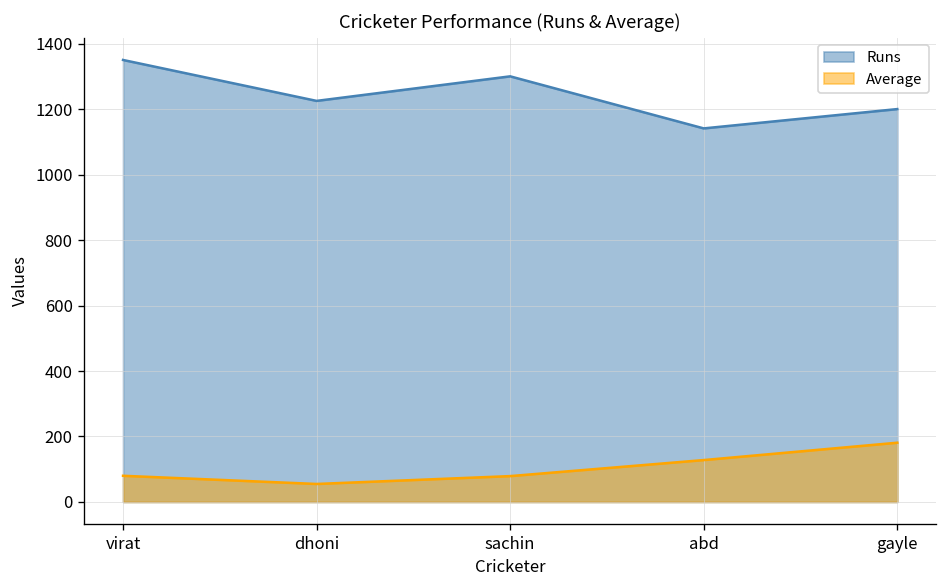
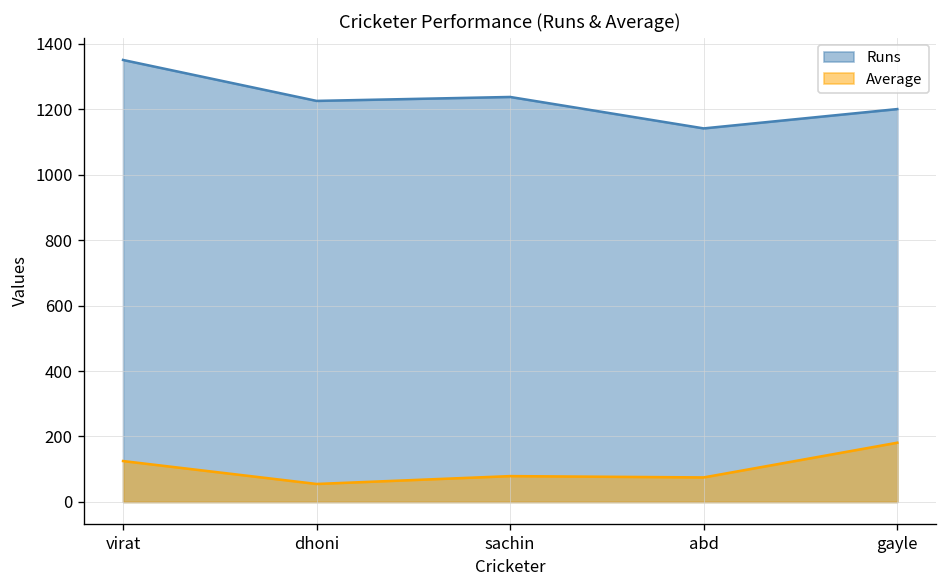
  {
    "Runs": {
      "virat": 1350,
      "dhoni": 1230,
-     "sachin": 1300,
+     "sachin": 1240,
      "abd": 1140,
      "gayle": 1200
    },
    "Average": {
-     "virat": 80,
+     "virat": 130,
      "dhoni": 60,
      "sachin": 80,
-     "abd": 130,
+     "abd": 80,
      "gayle": 180
    }
  }
